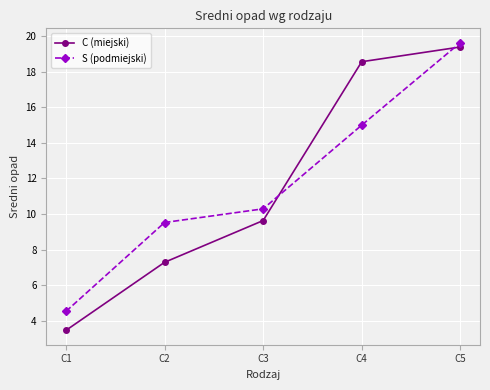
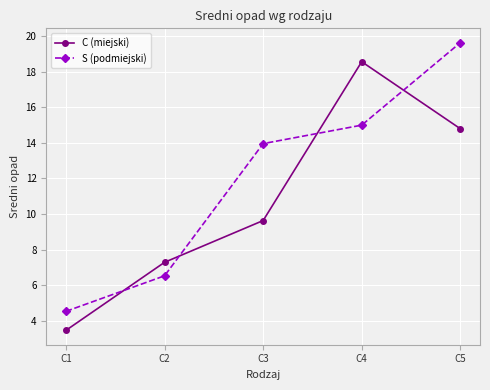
  {
    "C (miejski)": {
      "C1": 3.5,
      "C2": 7.3,
      "C3": 9.6,
      "C4": 18.6,
-     "C5": 19.4
+     "C5": 14.8
    },
    "S (podmiejski)": {
      "C1": 4.5,
-     "C2": 9.5,
-     "C3": 10.3,
+     "C2": 6.5,
+     "C3": 14.0,
      "C4": 15.0,
      "C5": 19.6
    }
  }
